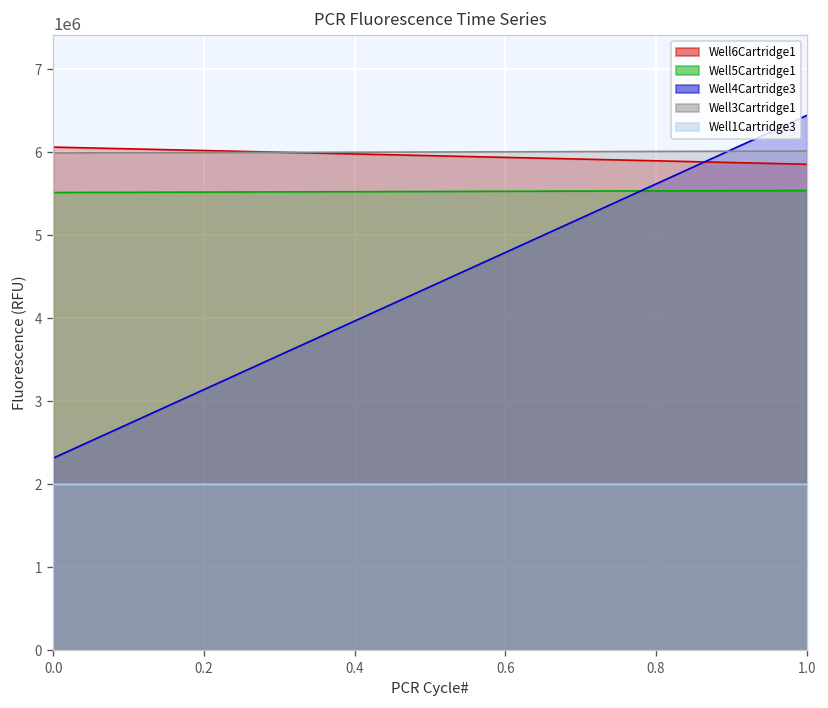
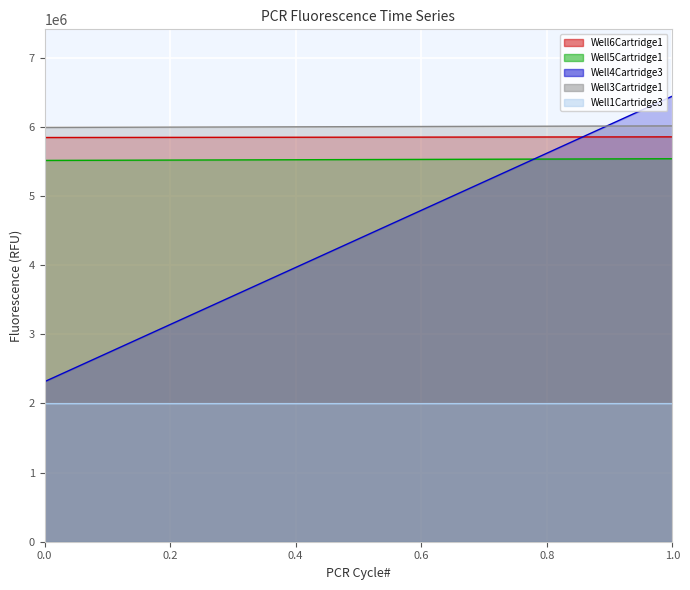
  {
    "Well6Cartridge1": {
-     "0.0": 6100000,
+     "0.0": 5800000,
      "1.0": 5900000
    },
    "Well5Cartridge1": {
      "0.0": 5500000,
      "1.0": 5500000
    },
    "Well4Cartridge3": {
      "0.0": 2300000,
      "1.0": 6400000
    }
  }
